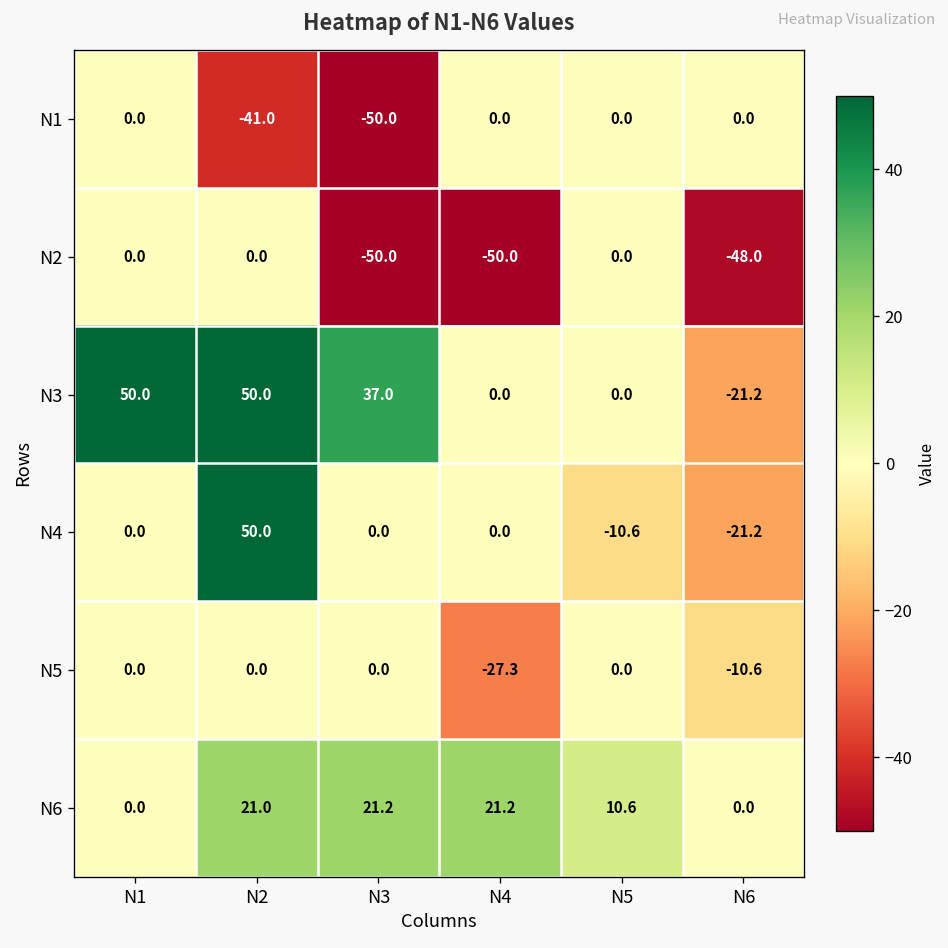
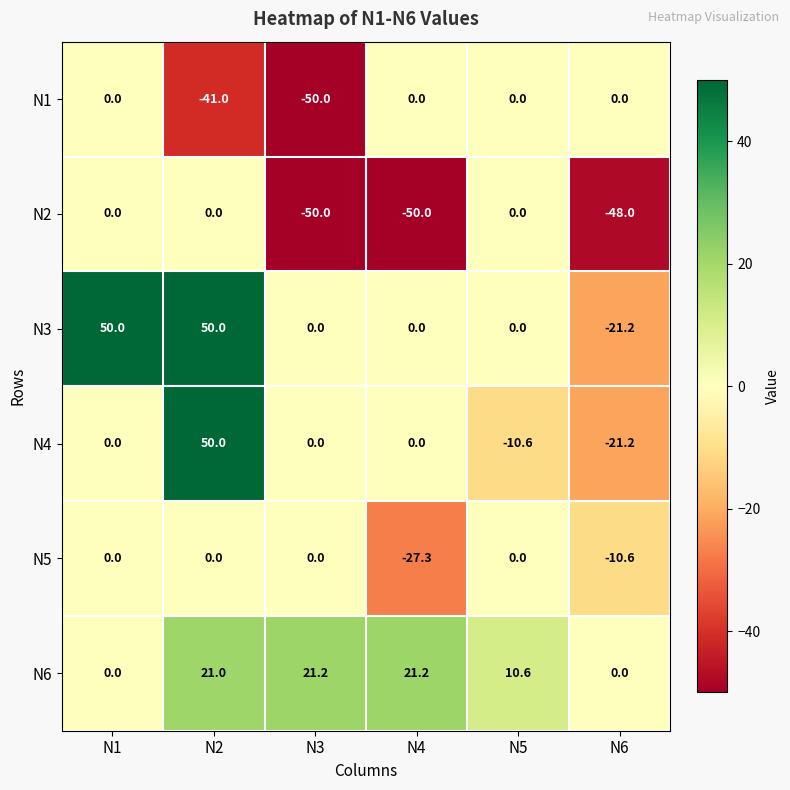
  {
    "N1": {
      "N1": 0.0,
      "N2": -41.0,
      "N3": -50.0,
      "N4": 0.0,
      "N5": 0.0,
      "N6": 0.0
    },
    "N2": {
      "N1": 0.0,
      "N2": 0.0,
      "N3": -50.0,
      "N4": -50.0,
      "N5": 0.0,
      "N6": -48.0
    },
    "N3": {
      "N1": 50.0,
      "N2": 50.0,
-     "N3": 37.0,
+     "N3": 0.0,
      "N4": 0.0,
      "N5": 0.0,
      "N6": -21.2
    },
    "N4": {
      "N1": 0.0,
      "N2": 50.0,
      "N3": 0.0,
      "N4": 0.0,
      "N5": -10.6,
      "N6": -21.2
    },
    "N5": {
      "N1": 0.0,
      "N2": 0.0,
      "N3": 0.0,
      "N4": -27.3,
      "N5": 0.0,
      "N6": -10.6
    },
    "N6": {
      "N1": 0.0,
      "N2": 21.0,
      "N3": 21.2,
      "N4": 21.2,
      "N5": 10.6,
      "N6": 0.0
    }
  }
